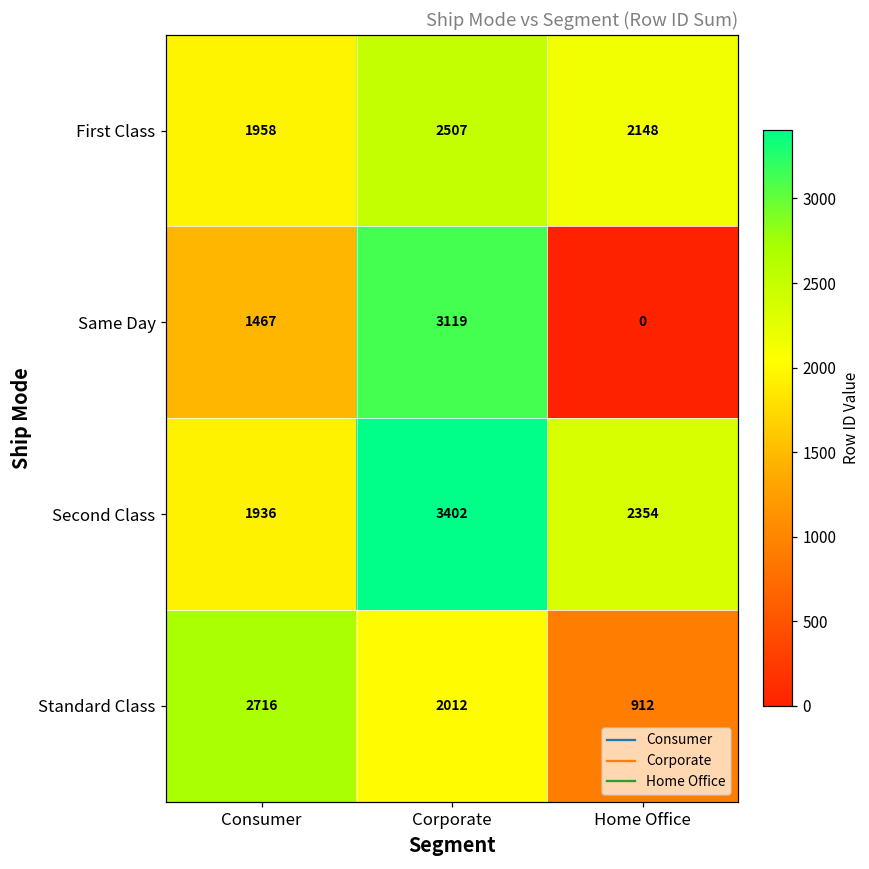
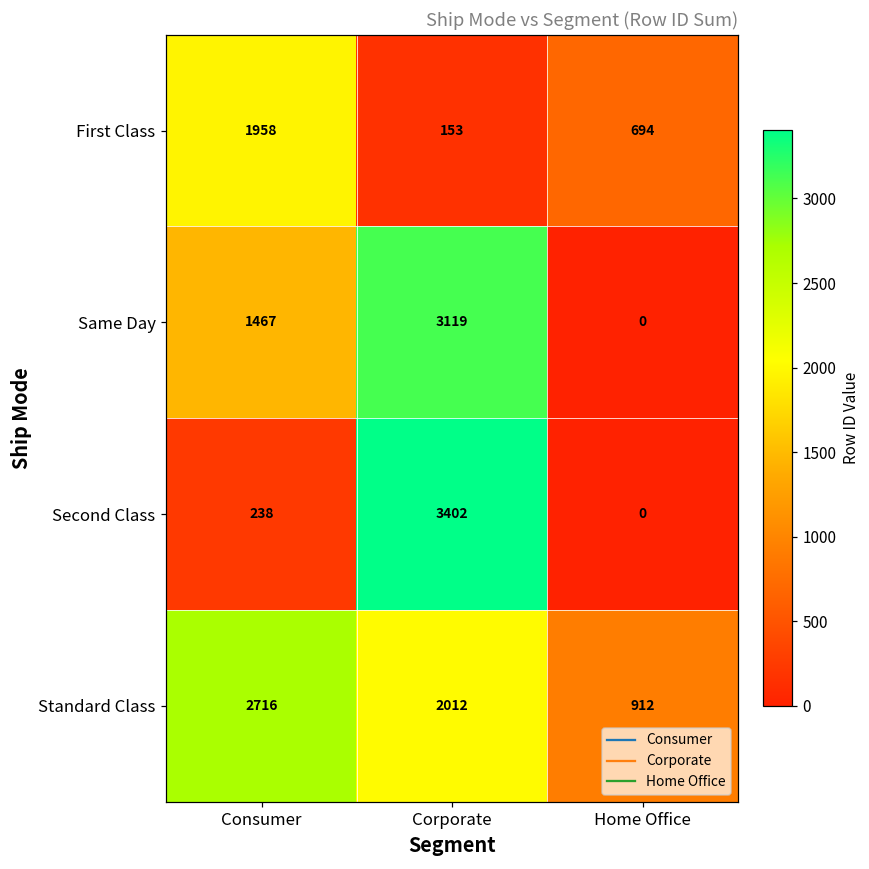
  {
    "First Class": {
      "Consumer": 1958,
-     "Corporate": 2507,
-     "Home Office": 2148
+     "Corporate": 153,
+     "Home Office": 694
    },
    "Same Day": {
      "Consumer": 1467,
      "Corporate": 3119,
      "Home Office": 0
    },
    "Second Class": {
-     "Consumer": 1936,
+     "Consumer": 238,
      "Corporate": 3402,
-     "Home Office": 2354
+     "Home Office": 0
    },
    "Standard Class": {
      "Consumer": 2716,
      "Corporate": 2012,
      "Home Office": 912
    }
  }
